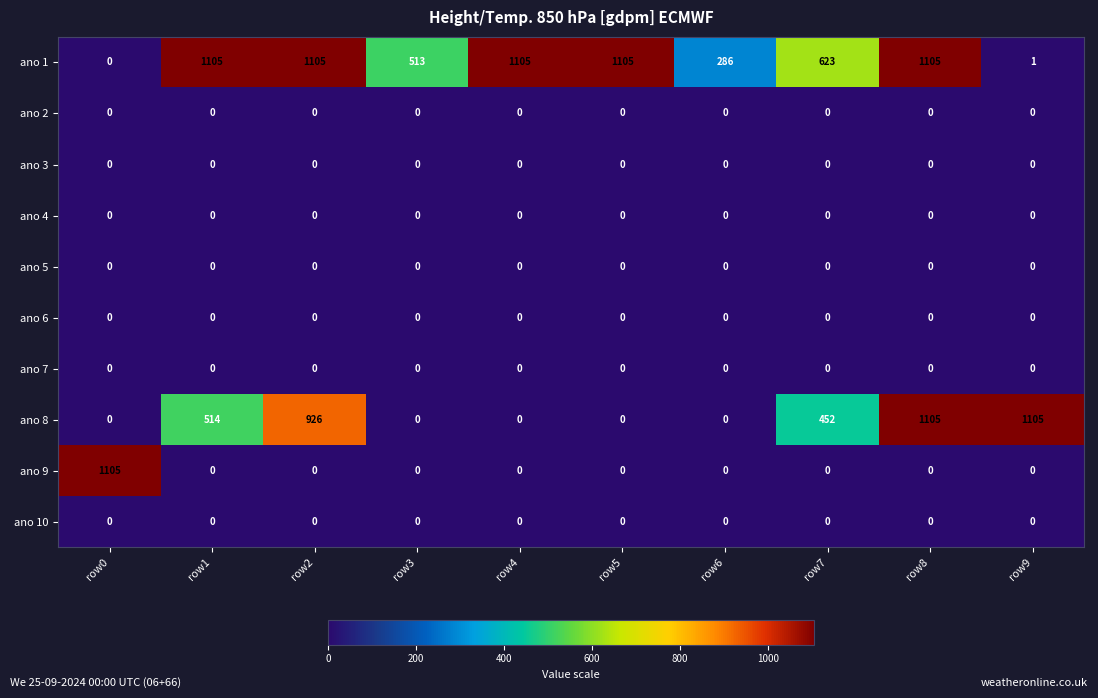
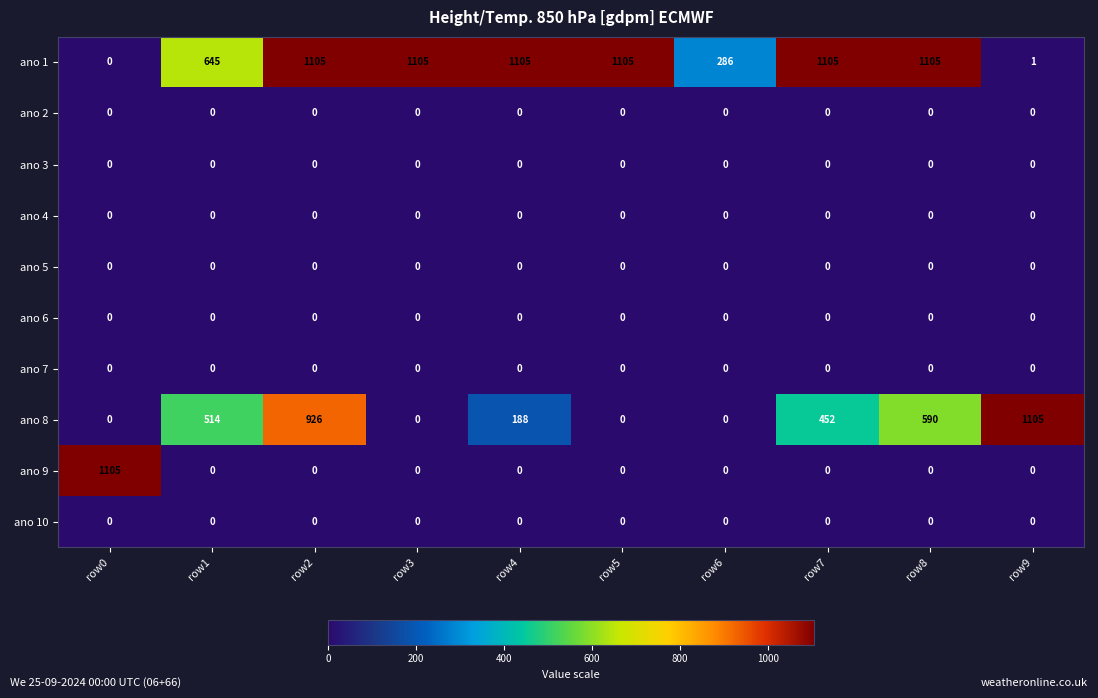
  {
    "ano 1": {
      "row0": 0,
-     "row1": 1105,
+     "row1": 645,
      "row2": 1105,
-     "row3": 513,
+     "row3": 1105,
      "row4": 1105,
      "row5": 1105,
      "row6": 286,
-     "row7": 623,
+     "row7": 1105,
      "row8": 1105,
      "row9": 1
    },
    "ano 2": {
      "row0": 0,
      "row1": 0,
      "row2": 0,
      "row3": 0,
      "row4": 0,
      "row5": 0,
      "row6": 0,
      "row7": 0,
      "row8": 0,
      "row9": 0
    },
    "ano 3": {
      "row0": 0,
      "row1": 0,
      "row2": 0,
      "row3": 0,
      "row4": 0,
      "row5": 0,
      "row6": 0,
      "row7": 0,
      "row8": 0,
      "row9": 0
    },
    "ano 4": {
      "row0": 0,
      "row1": 0,
      "row2": 0,
      "row3": 0,
      "row4": 0,
      "row5": 0,
      "row6": 0,
      "row7": 0,
      "row8": 0,
      "row9": 0
    },
    "ano 5": {
      "row0": 0,
      "row1": 0,
      "row2": 0,
      "row3": 0,
      "row4": 0,
      "row5": 0,
      "row6": 0,
      "row7": 0,
      "row8": 0,
      "row9": 0
    },
    "ano 6": {
      "row0": 0,
      "row1": 0,
      "row2": 0,
      "row3": 0,
      "row4": 0,
      "row5": 0,
      "row6": 0,
      "row7": 0,
      "row8": 0,
      "row9": 0
    },
    "ano 7": {
      "row0": 0,
      "row1": 0,
      "row2": 0,
      "row3": 0,
      "row4": 0,
      "row5": 0,
      "row6": 0,
      "row7": 0,
      "row8": 0,
      "row9": 0
    },
    "ano 8": {
      "row0": 0,
      "row1": 514,
      "row2": 926,
      "row3": 0,
-     "row4": 0,
+     "row4": 188,
      "row5": 0,
      "row6": 0,
      "row7": 452,
-     "row8": 1105,
+     "row8": 590,
      "row9": 1105
    },
    "ano 9": {
      "row0": 1105,
      "row1": 0,
      "row2": 0,
      "row3": 0,
      "row4": 0,
      "row5": 0,
      "row6": 0,
      "row7": 0,
      "row8": 0,
      "row9": 0
    },
    "ano 10": {
      "row0": 0,
      "row1": 0,
      "row2": 0,
      "row3": 0,
      "row4": 0,
      "row5": 0,
      "row6": 0,
      "row7": 0,
      "row8": 0,
      "row9": 0
    }
  }
